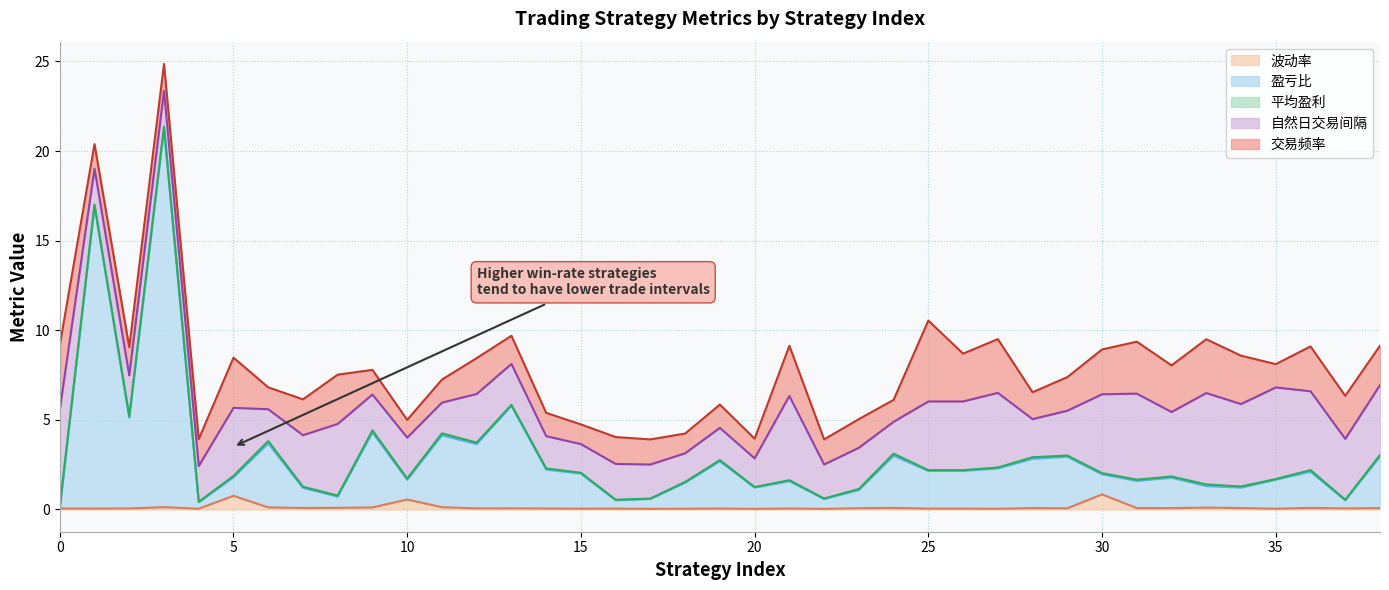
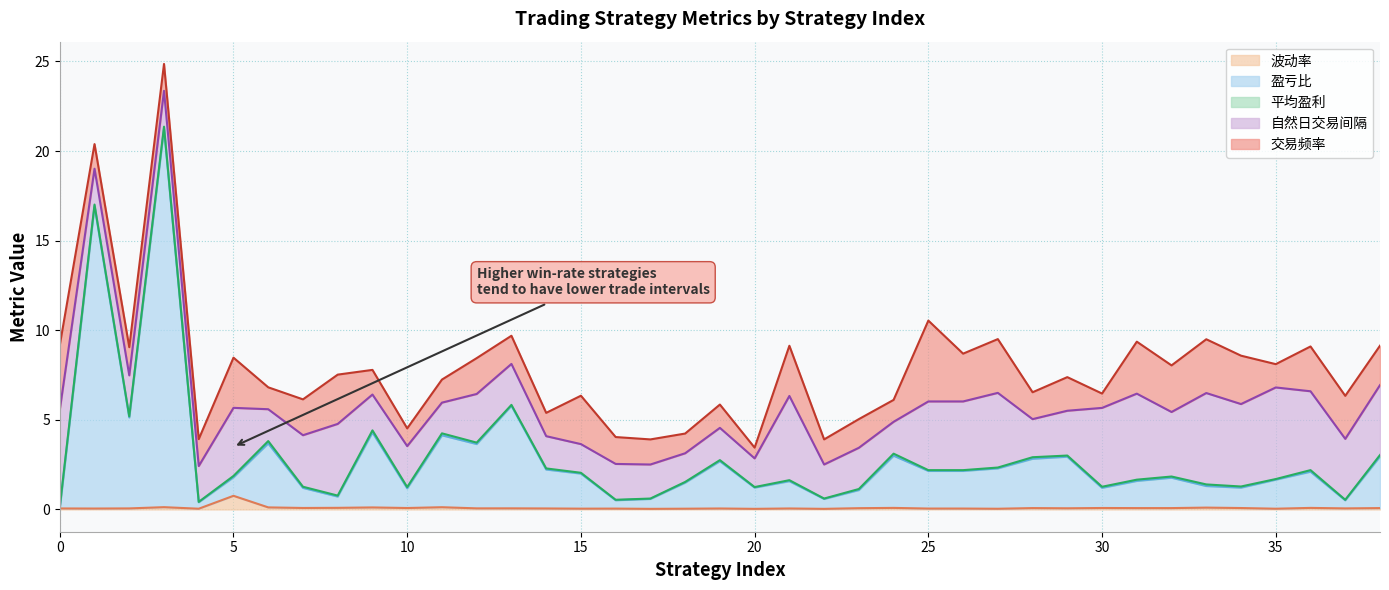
  {
    "波动率": {
      "5": 0.8,
-     "10": 0.6,
+     "10": 0.1,
      "15": 0.0,
      "20": 0.0,
      "25": 0.0,
-     "30": 0.8,
+     "30": 0.1,
      "35": 0.0
    },
    "交易频率": {
      "0": 3.6,
      "5": 2.8,
      "10": 1.0,
-     "15": 1.1,
-     "20": 1.1,
+     "15": 2.7,
+     "20": 0.6,
      "25": 4.5,
-     "30": 2.5,
+     "30": 0.8,
      "35": 1.3
    }
  }
